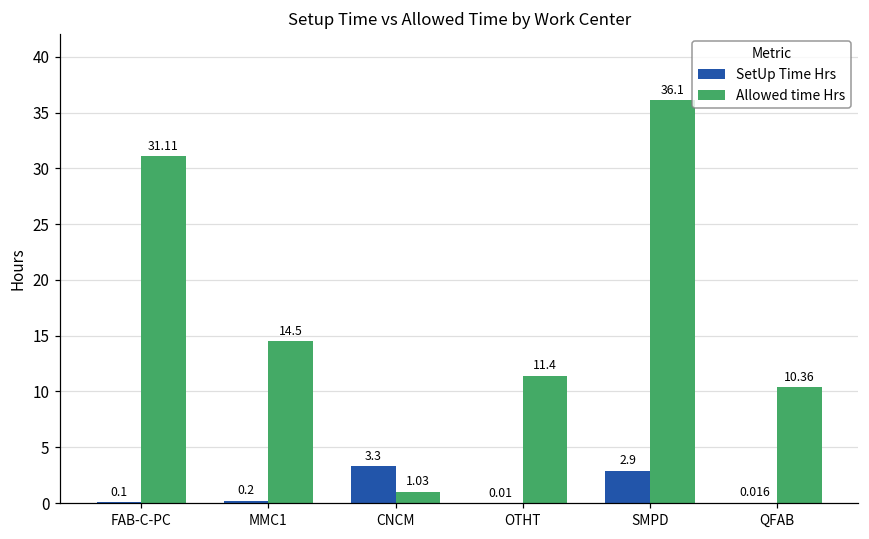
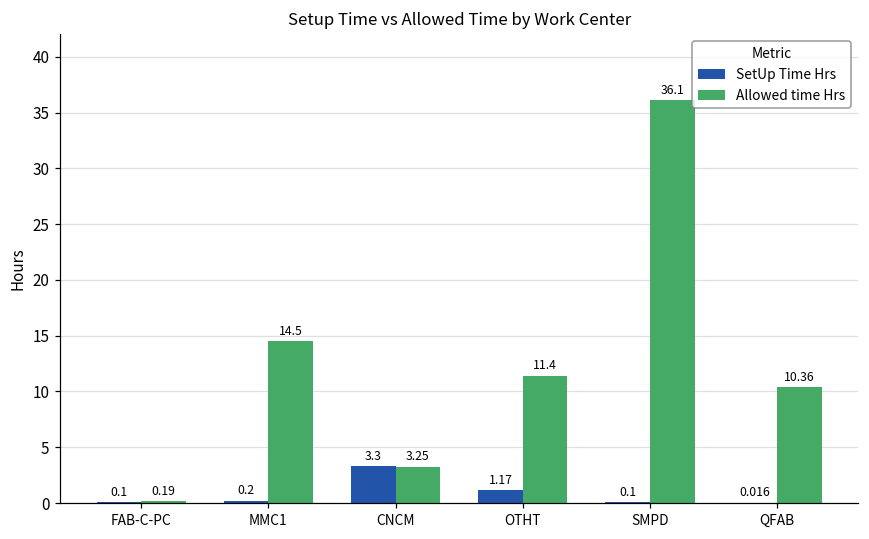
  {
    "SetUp Time Hrs": {
      "FAB-C-PC": 0.1,
      "MMC1": 0.2,
      "CNCM": 3.3,
-     "OTHT": 0.01,
-     "SMPD": 2.9,
+     "OTHT": 1.17,
+     "SMPD": 0.1,
      "QFAB": 0.016
    },
    "Allowed time Hrs": {
-     "FAB-C-PC": 31.11,
+     "FAB-C-PC": 0.19,
      "MMC1": 14.5,
-     "CNCM": 1.03,
+     "CNCM": 3.25,
      "OTHT": 11.4,
      "SMPD": 36.1,
      "QFAB": 10.36
    }
  }
